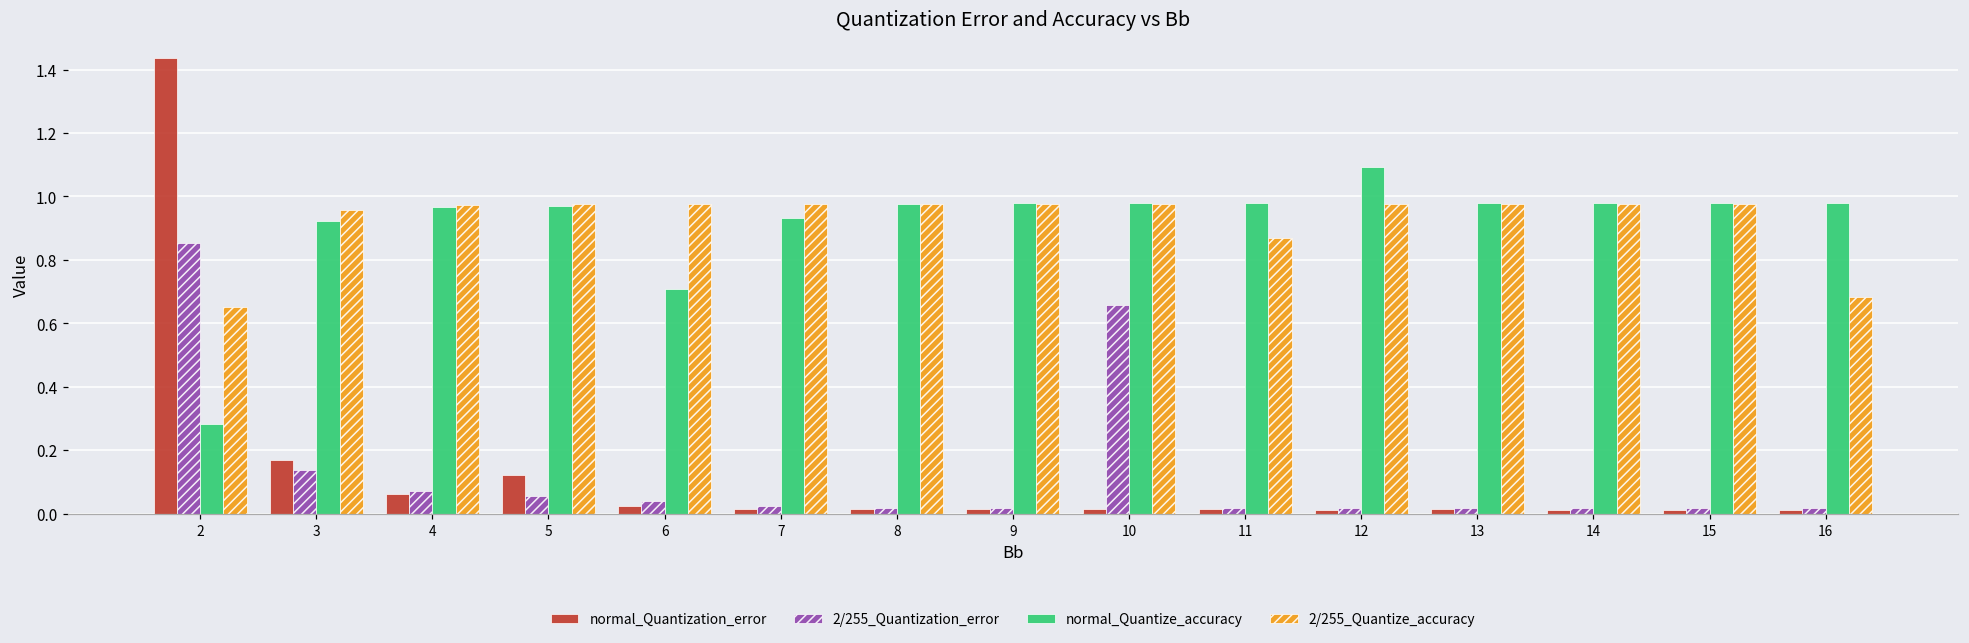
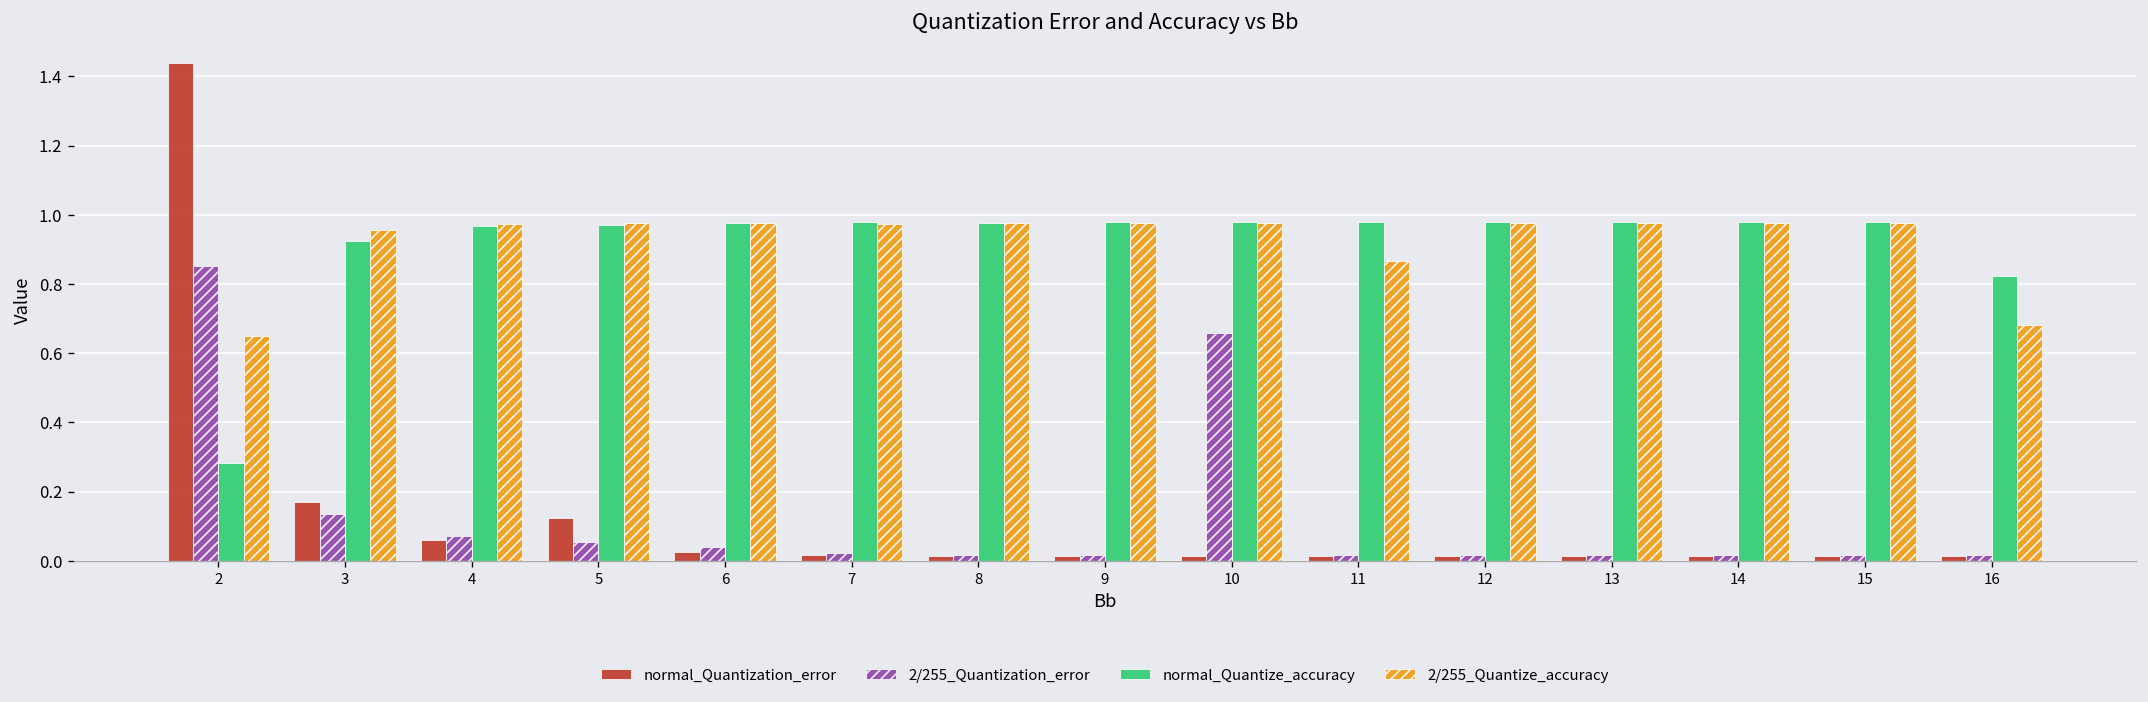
  {
    "normal_Quantization_error": {
      "2": 1.44,
      "3": 0.17,
      "4": 0.06,
      "5": 0.12,
      "6": 0.02,
      "7": 0.02,
      "8": 0.01,
      "9": 0.01,
      "10": 0.01,
      "11": 0.01,
      "12": 0.01,
      "13": 0.01,
      "14": 0.01,
      "15": 0.01,
      "16": 0.01
    },
    "2/255_Quantization_error": {
      "2": 0.85,
      "3": 0.14,
      "4": 0.07,
      "5": 0.05,
      "6": 0.04,
      "7": 0.02,
      "8": 0.02,
      "9": 0.02,
      "10": 0.66,
      "11": 0.02,
      "12": 0.02,
      "13": 0.02,
      "14": 0.02,
      "15": 0.02,
      "16": 0.02
    },
    "normal_Quantize_accuracy": {
      "2": 0.28,
      "3": 0.92,
      "4": 0.97,
      "5": 0.97,
-     "6": 0.71,
-     "7": 0.93,
+     "6": 0.98,
+     "7": 0.98,
      "8": 0.98,
      "9": 0.98,
      "10": 0.98,
      "11": 0.98,
-     "12": 1.09,
+     "12": 0.98,
      "13": 0.98,
      "14": 0.98,
      "15": 0.98,
-     "16": 0.98
+     "16": 0.82
    },
    "2/255_Quantize_accuracy": {
      "2": 0.65,
      "3": 0.96,
      "4": 0.97,
      "5": 0.98,
      "6": 0.98,
      "7": 0.97,
      "8": 0.98,
      "9": 0.98,
      "10": 0.98,
      "11": 0.87,
      "12": 0.98,
      "13": 0.98,
      "14": 0.98,
      "15": 0.98,
      "16": 0.68
    }
  }
